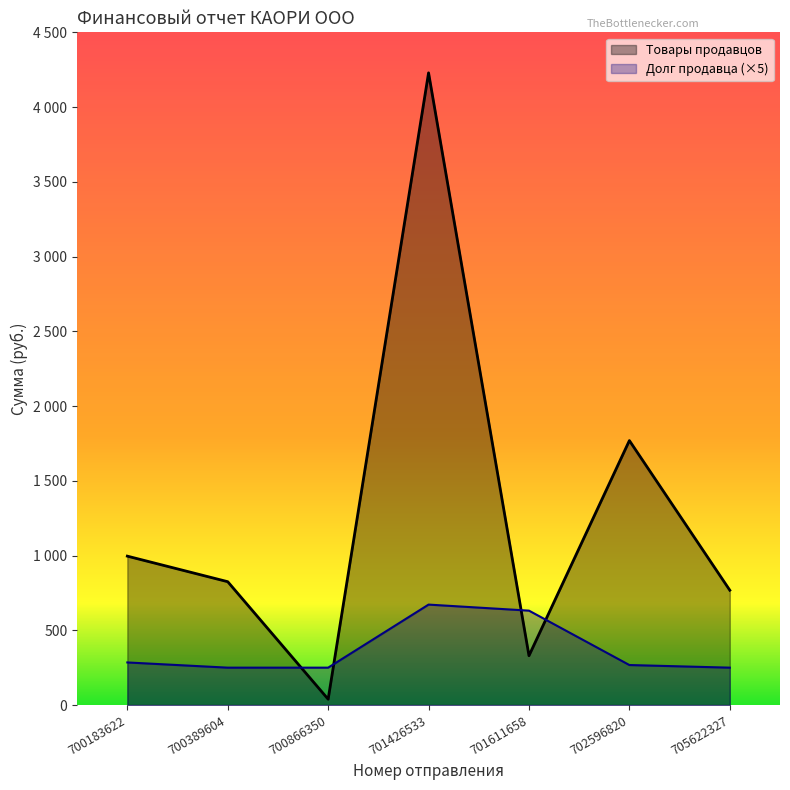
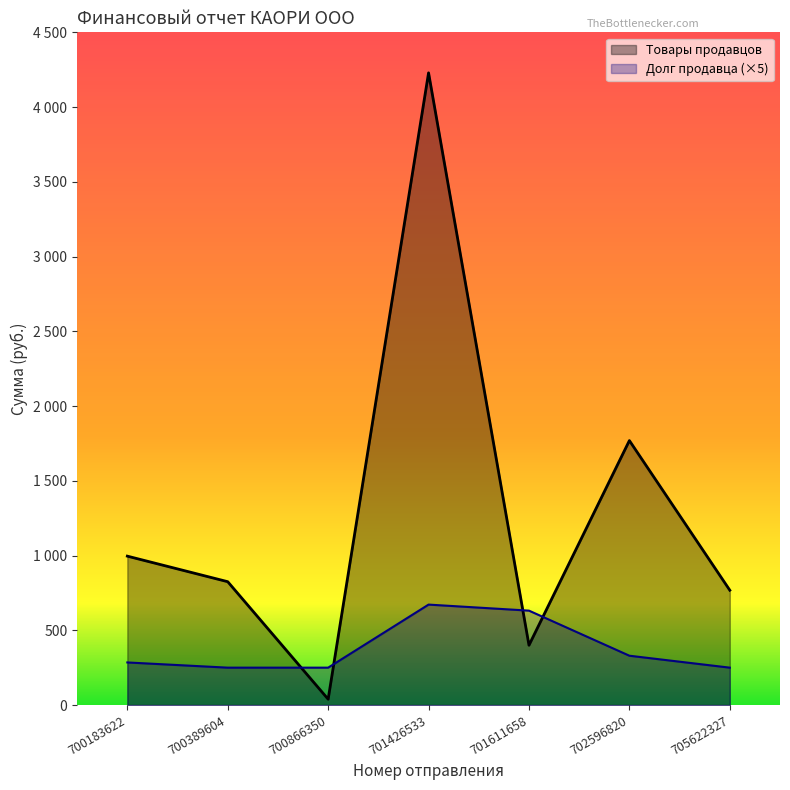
  {
    "Товары продавцов": {
      "700183622": 1000,
      "700389604": 830,
      "700866350": 40,
      "701426533": 4230,
-     "701611658": 330,
+     "701611658": 400,
      "702596820": 1770,
      "705622327": 770
    },
    "Долг продавца (×5)": {
      "700183622": 280,
      "700389604": 250,
      "700866350": 250,
      "701426533": 670,
      "701611658": 630,
-     "702596820": 270,
+     "702596820": 330,
      "705622327": 250
    }
  }
